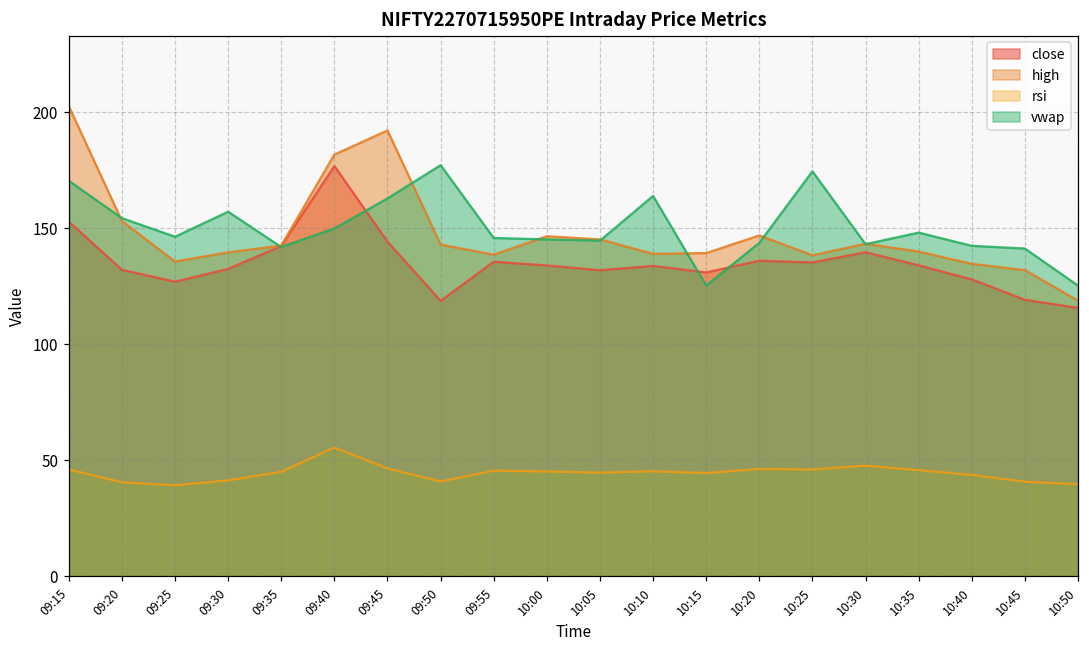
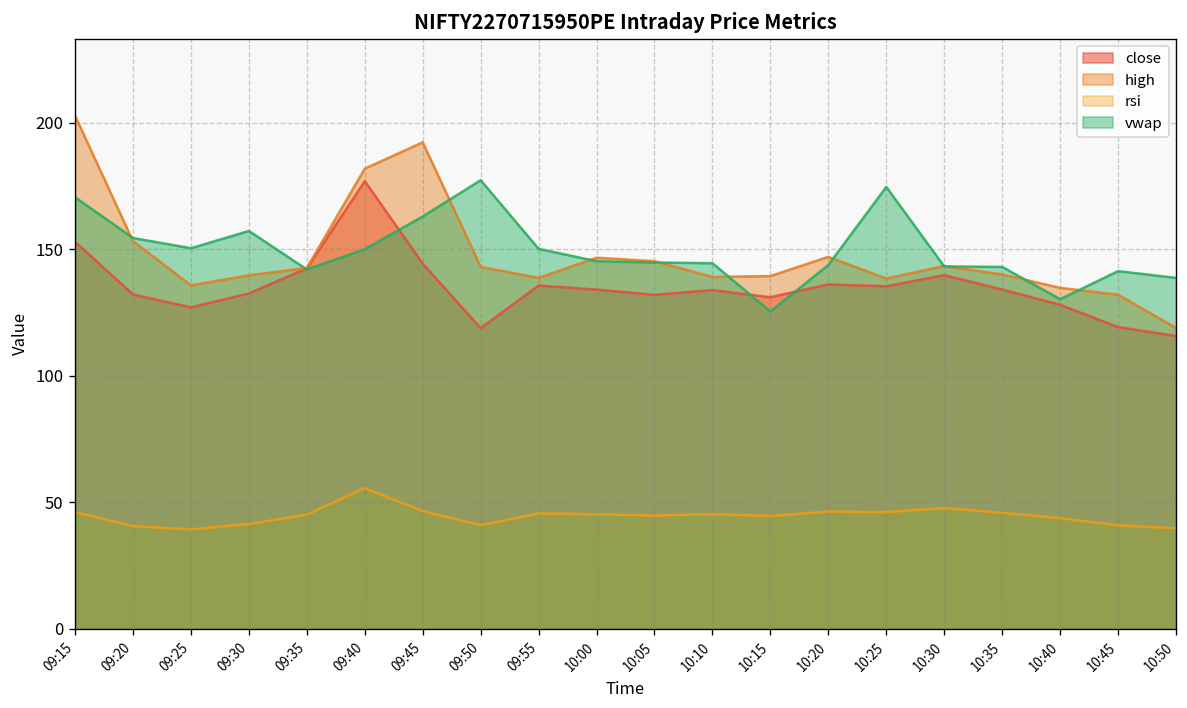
  {
    "vwap": {
      "09:15": 171,
      "09:20": 154,
-     "09:25": 146,
+     "09:25": 150,
      "09:30": 157,
      "09:40": 150,
      "09:45": 163,
      "09:50": 177,
-     "09:55": 146,
+     "09:55": 150,
      "10:00": 145,
-     "10:10": 164,
+     "10:10": 144,
      "10:15": 125,
      "10:20": 144,
      "10:25": 175,
-     "10:35": 148,
-     "10:40": 142,
+     "10:35": 143,
+     "10:40": 130,
      "10:45": 141,
-     "10:50": 125
+     "10:50": 139
    }
  }
